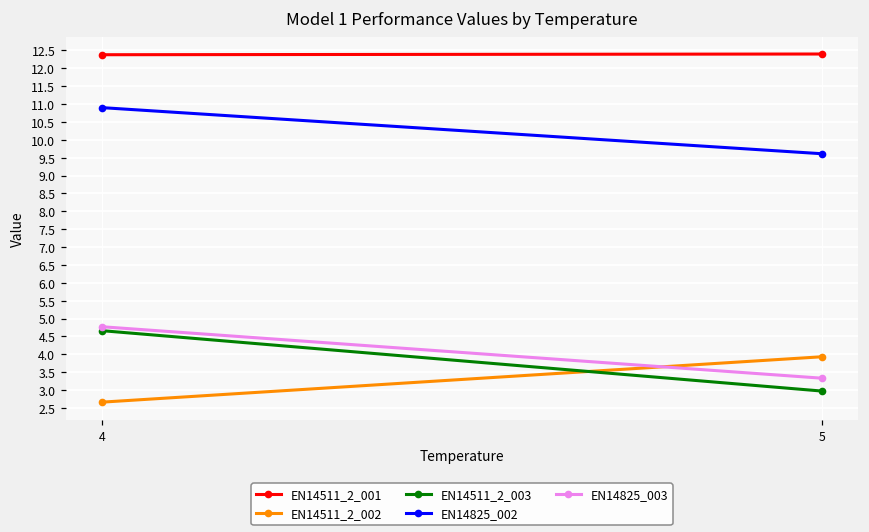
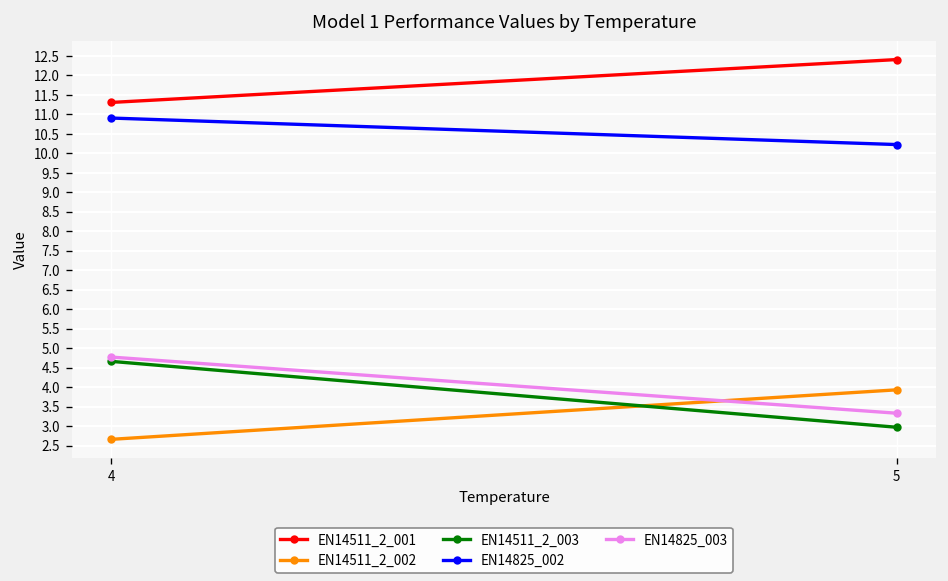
  {
    "EN14511_2_001": {
-     "4": 12.4,
+     "4": 11.3,
      "5": 12.4
    },
    "EN14511_2_002": {
      "4": 2.7,
      "5": 3.9
    },
    "EN14511_2_003": {
      "4": 4.7,
      "5": 3.0
    },
    "EN14825_002": {
      "4": 10.9,
-     "5": 9.6
+     "5": 10.2
    },
    "EN14825_003": {
      "4": 4.8,
      "5": 3.3
    }
  }
